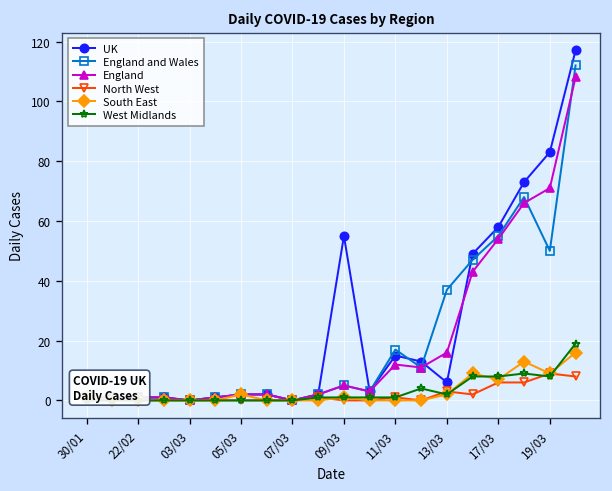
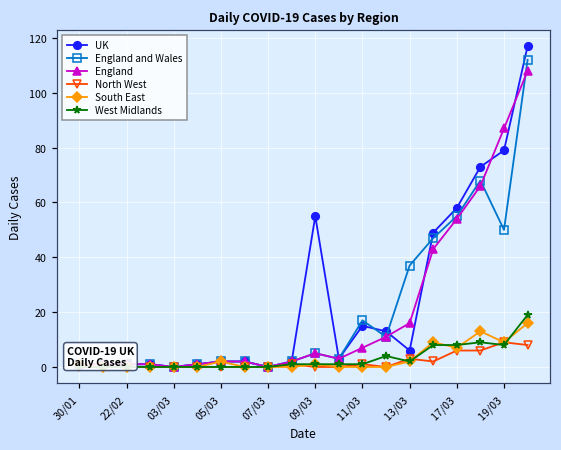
  {
    "UK": {
      "09/03": 55,
      "11/03": 15,
      "13/03": 6,
      "17/03": 58,
-     "19/03": 83
+     "19/03": 79
    },
    "England and Wales": {
      "11/03": 17,
      "13/03": 37,
      "19/03": 50
    },
    "England": {
-     "11/03": 12,
+     "11/03": 7,
      "13/03": 16,
-     "19/03": 71
+     "19/03": 87
    }
  }
